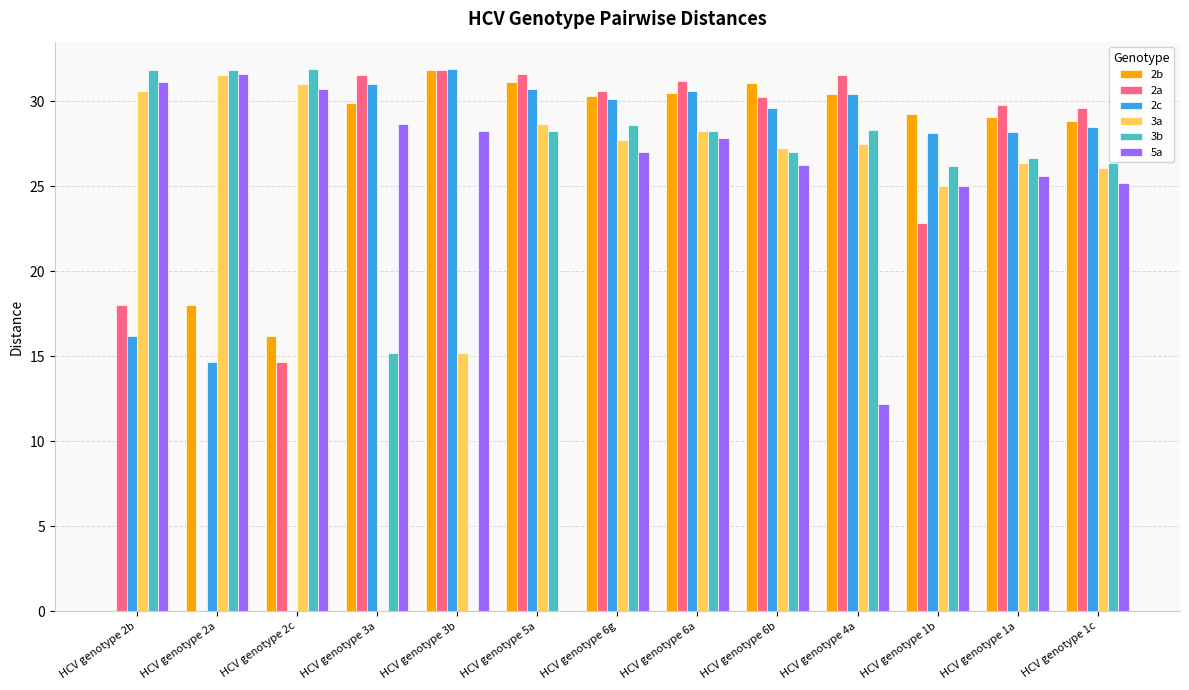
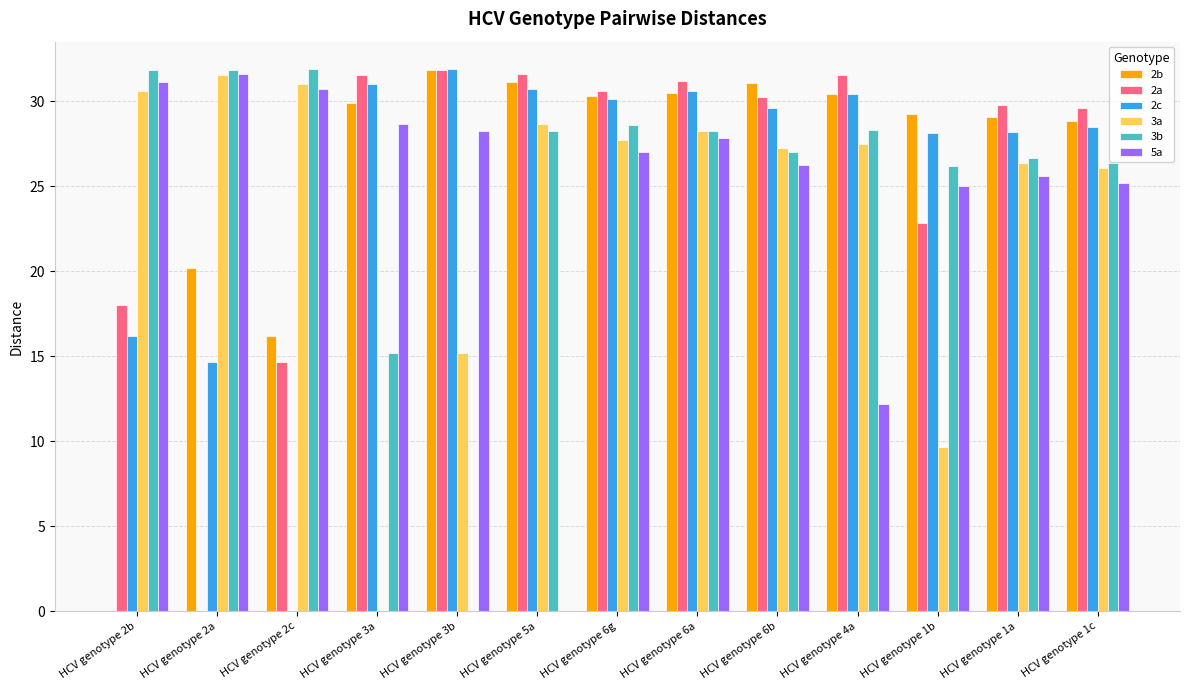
  {
    "2b": {
      "HCV genotype 2b": 0.0,
-     "HCV genotype 2a": 18.0,
+     "HCV genotype 2a": 20.2,
      "HCV genotype 2c": 16.2,
      "HCV genotype 3a": 29.9,
      "HCV genotype 3b": 31.8,
      "HCV genotype 5a": 31.2,
      "HCV genotype 6g": 30.3,
      "HCV genotype 6a": 30.5,
      "HCV genotype 6b": 31.1,
      "HCV genotype 4a": 30.4,
      "HCV genotype 1b": 29.2,
      "HCV genotype 1a": 29.1,
      "HCV genotype 1c": 28.8
    },
    "2a": {
      "HCV genotype 2b": 18.0,
      "HCV genotype 2a": 0.0,
      "HCV genotype 2c": 14.7,
      "HCV genotype 3a": 31.5,
      "HCV genotype 3b": 31.9,
      "HCV genotype 5a": 31.6,
      "HCV genotype 6g": 30.6,
      "HCV genotype 6a": 31.2,
      "HCV genotype 6b": 30.3,
      "HCV genotype 4a": 31.6,
      "HCV genotype 1b": 22.9,
      "HCV genotype 1a": 29.8,
      "HCV genotype 1c": 29.6
    },
    "3a": {
      "HCV genotype 2b": 30.6,
      "HCV genotype 2a": 31.5,
      "HCV genotype 2c": 31.0,
      "HCV genotype 3a": 0.0,
      "HCV genotype 3b": 15.2,
      "HCV genotype 5a": 28.7,
      "HCV genotype 6g": 27.7,
      "HCV genotype 6a": 28.3,
      "HCV genotype 6b": 27.3,
      "HCV genotype 4a": 27.5,
-     "HCV genotype 1b": 25.0,
+     "HCV genotype 1b": 9.7,
      "HCV genotype 1a": 26.4,
      "HCV genotype 1c": 26.1
    },
    "5a": {
      "HCV genotype 2b": 31.2,
      "HCV genotype 2a": 31.6,
      "HCV genotype 2c": 30.7,
      "HCV genotype 3a": 28.7,
      "HCV genotype 3b": 28.2,
      "HCV genotype 5a": 0.0,
      "HCV genotype 6g": 27.0,
      "HCV genotype 6a": 27.8,
      "HCV genotype 6b": 26.3,
      "HCV genotype 4a": 12.2,
      "HCV genotype 1b": 25.0,
      "HCV genotype 1a": 25.6,
      "HCV genotype 1c": 25.2
    }
  }
